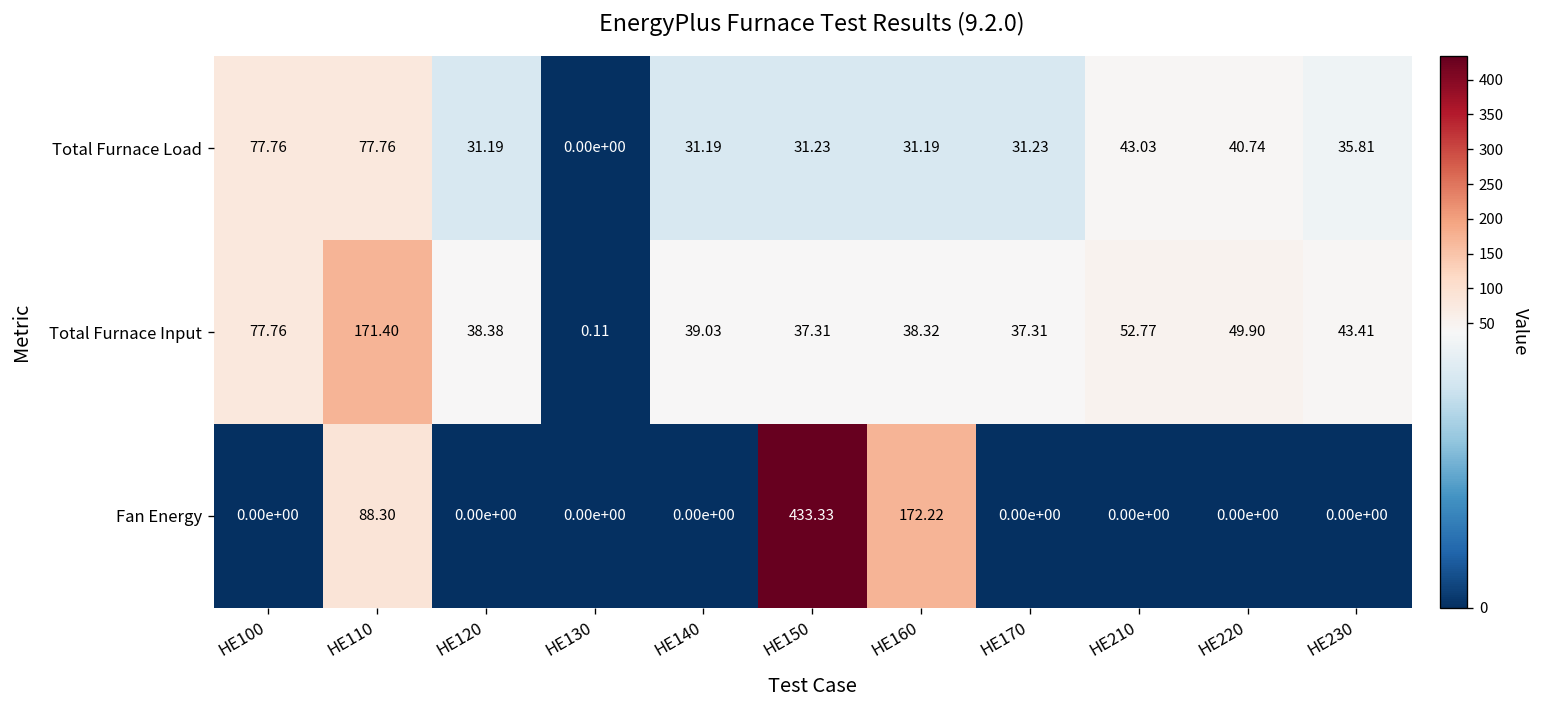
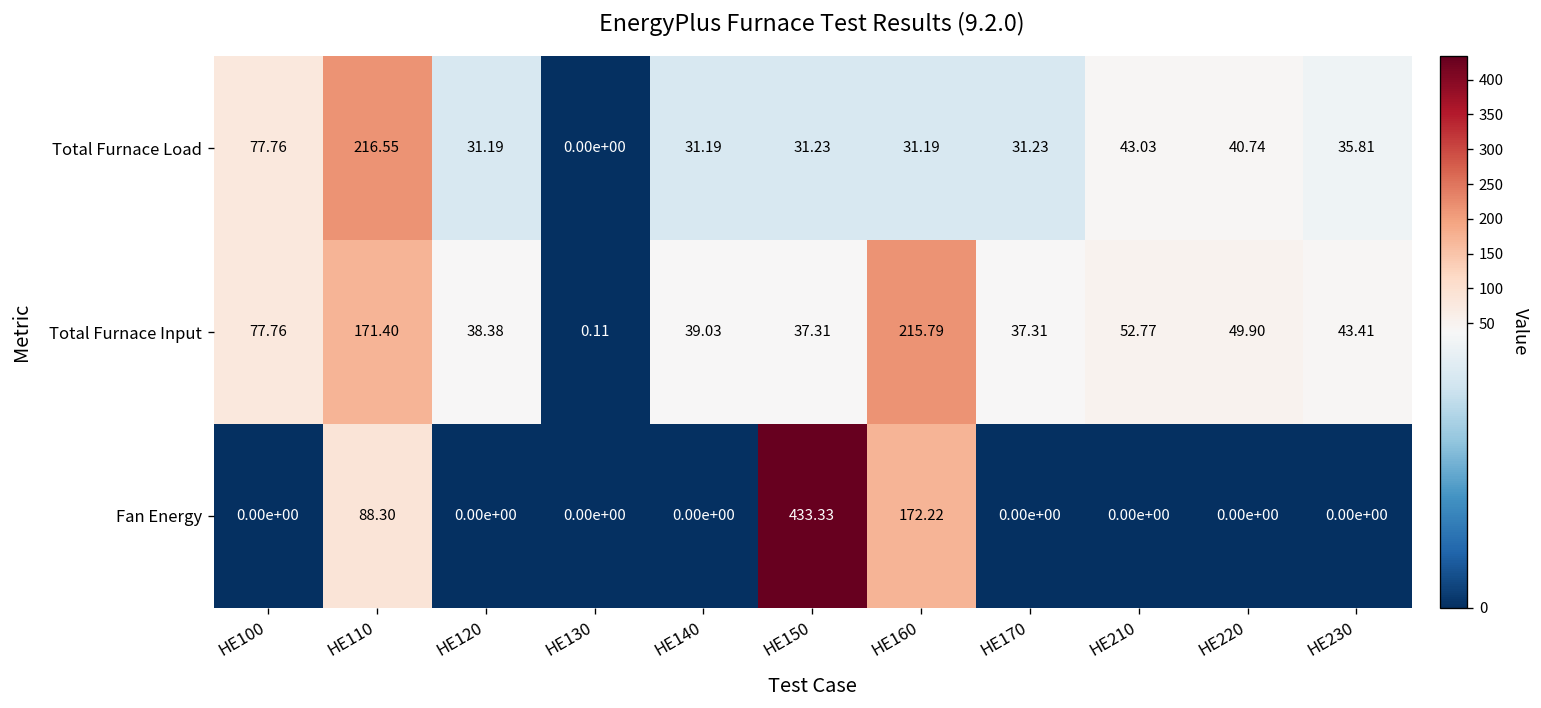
  {
    "Total Furnace Load": {
      "HE100": "77.76",
-     "HE110": "77.76",
+     "HE110": "216.55",
      "HE120": "31.19",
      "HE130": "0.00e+00",
      "HE140": "31.19",
      "HE150": "31.23",
      "HE160": "31.19",
      "HE170": "31.23",
      "HE210": "43.03",
      "HE220": "40.74",
      "HE230": "35.81"
    },
    "Total Furnace Input": {
      "HE100": "77.76",
      "HE110": "171.40",
      "HE120": "38.38",
      "HE130": "0.11",
      "HE140": "39.03",
      "HE150": "37.31",
-     "HE160": "38.32",
+     "HE160": "215.79",
      "HE170": "37.31",
      "HE210": "52.77",
      "HE220": "49.90",
      "HE230": "43.41"
    },
    "Fan Energy": {
      "HE100": "0.00e+00",
      "HE110": "88.30",
      "HE120": "0.00e+00",
      "HE130": "0.00e+00",
      "HE140": "0.00e+00",
      "HE150": "433.33",
      "HE160": "172.22",
      "HE170": "0.00e+00",
      "HE210": "0.00e+00",
      "HE220": "0.00e+00",
      "HE230": "0.00e+00"
    }
  }
